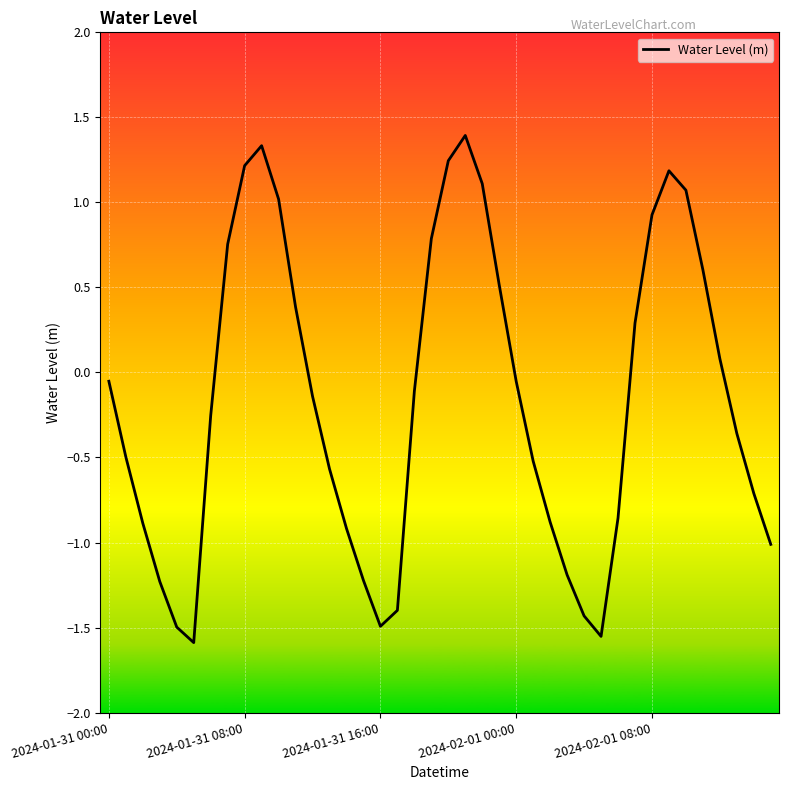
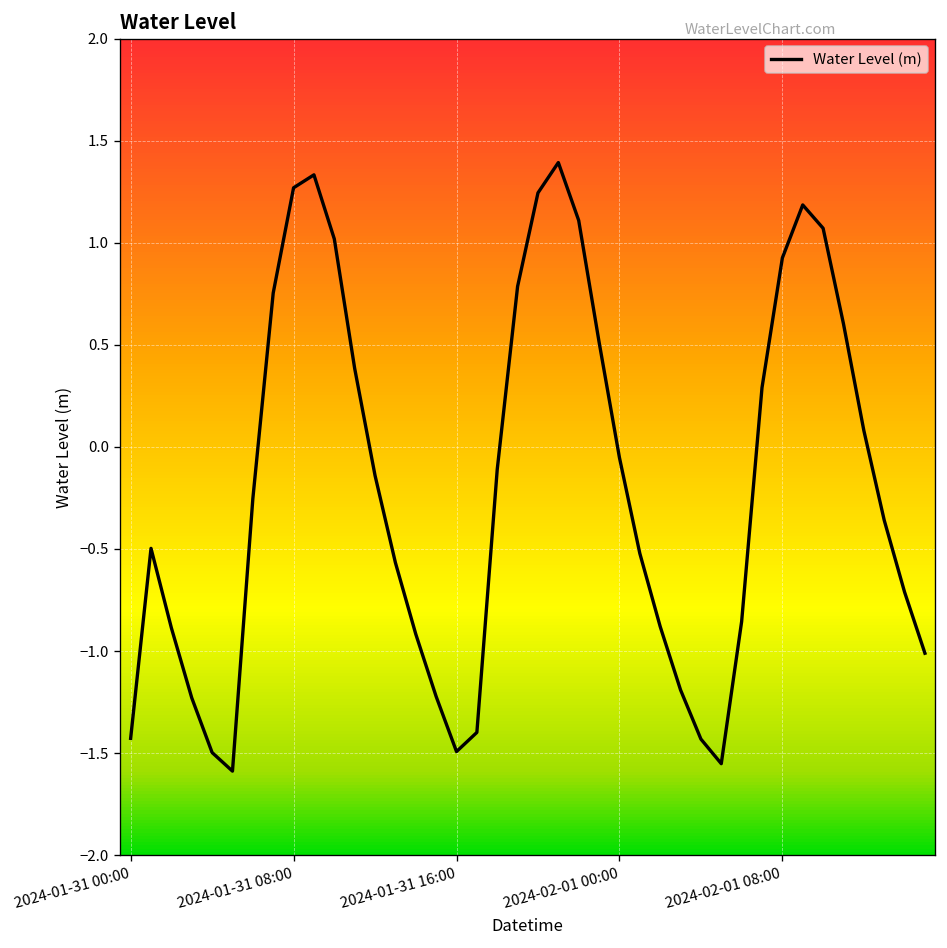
  {
-   "2024-01-31 00:00": -0.05,
-   "2024-01-31 08:00": 1.22,
+   "2024-01-31 00:00": -1.43,
+   "2024-01-31 08:00": 1.27,
    "2024-01-31 16:00": -1.49,
    "2024-02-01 00:00": -0.05,
    "2024-02-01 08:00": 0.93
  }
